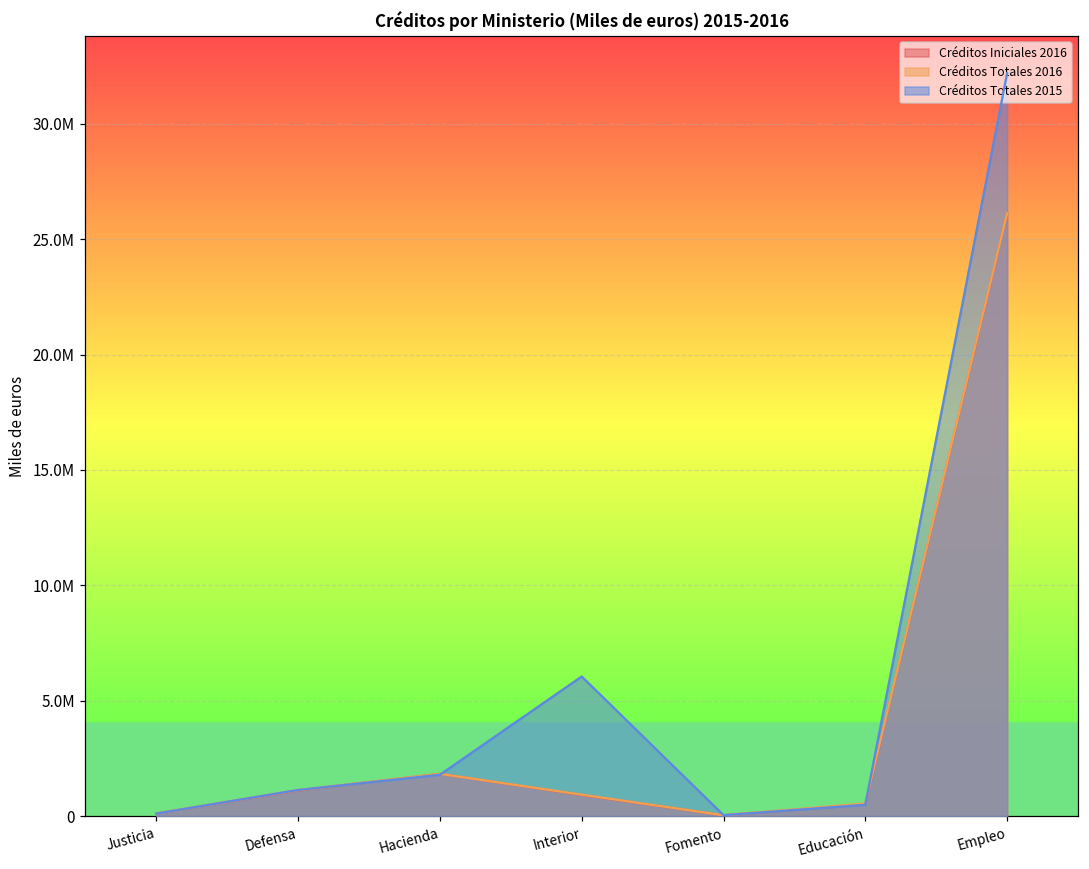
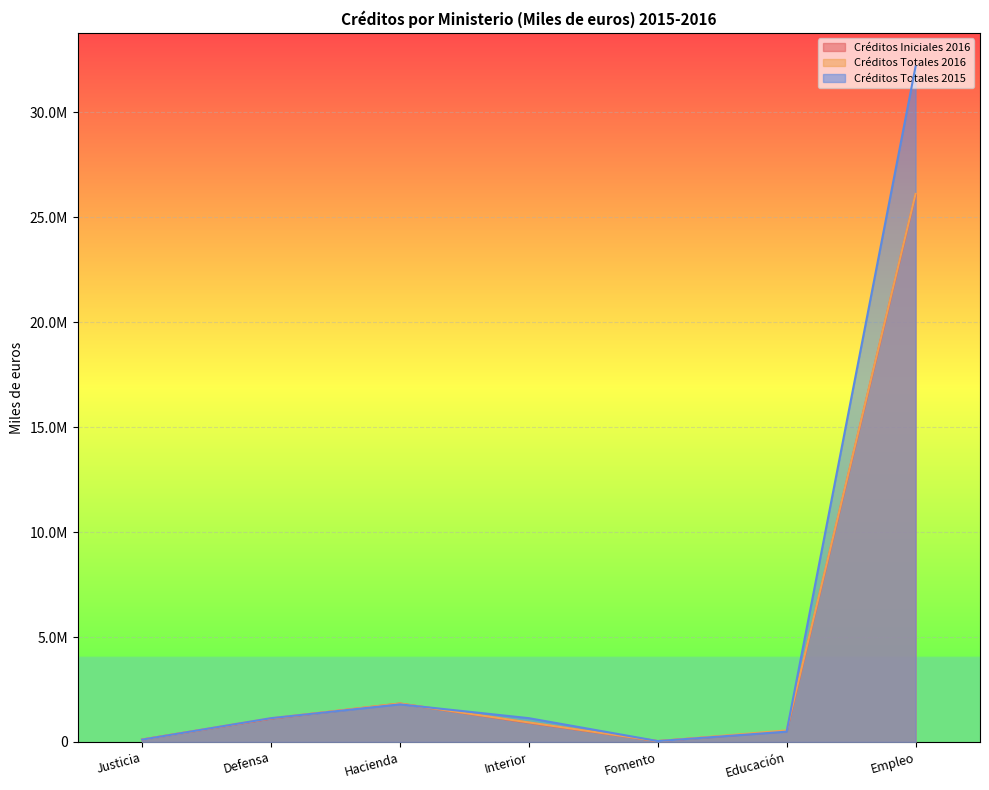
  {
    "Créditos Totales 2015": {
-     "Interior": 6100000
+     "Interior": 1100000
    }
  }
